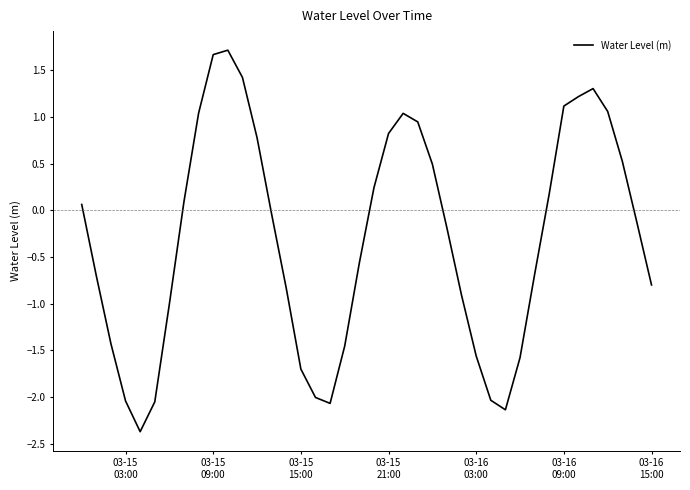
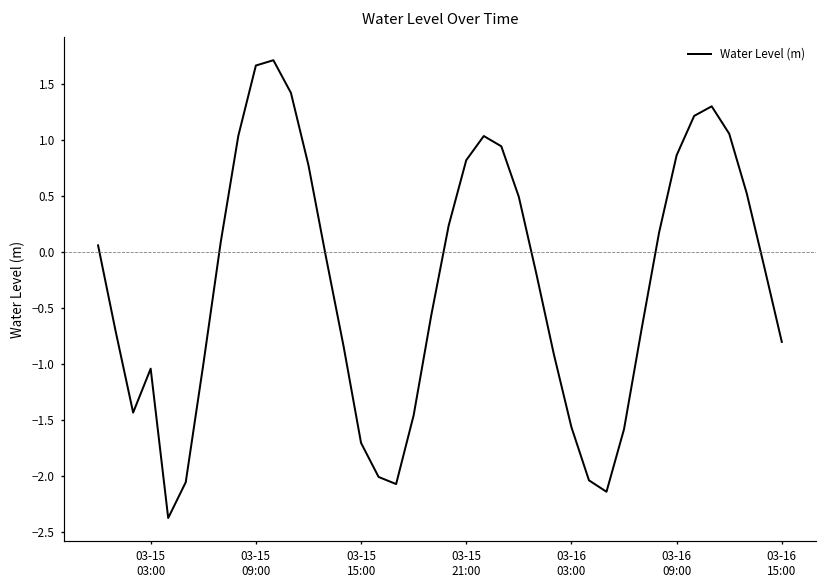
  {
-   "03-15 03:00": -2.0,
+   "03-15 03:00": -1.0,
    "03-15 09:00": 1.7,
    "03-15 15:00": -1.7,
    "03-15 21:00": 0.8,
    "03-16 03:00": -1.6,
-   "03-16 09:00": 1.1,
+   "03-16 09:00": 0.9,
    "03-16 15:00": -0.8
  }
